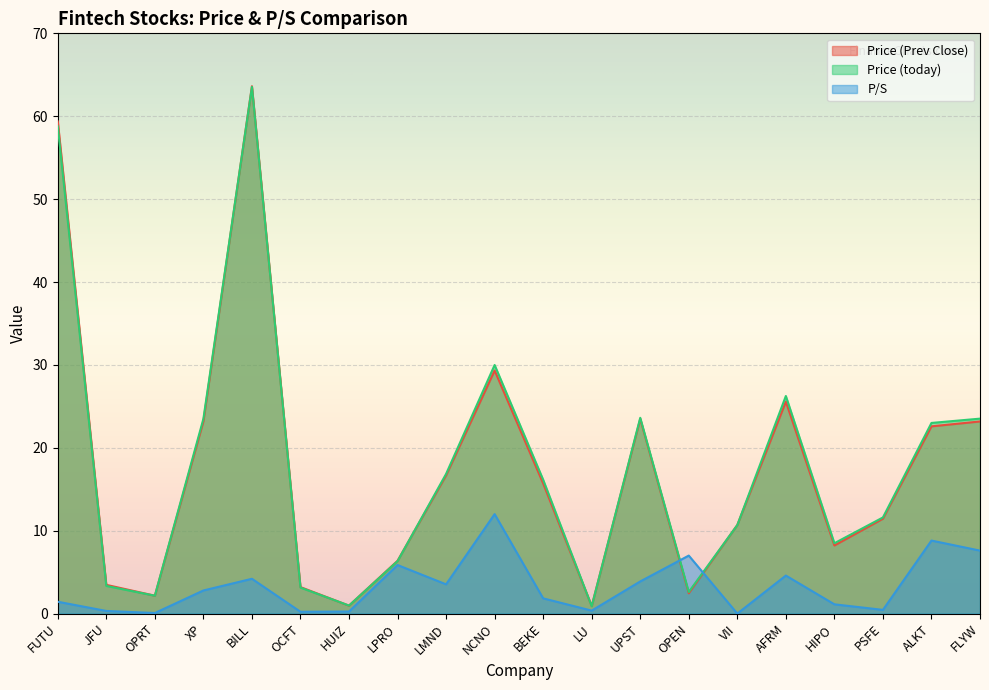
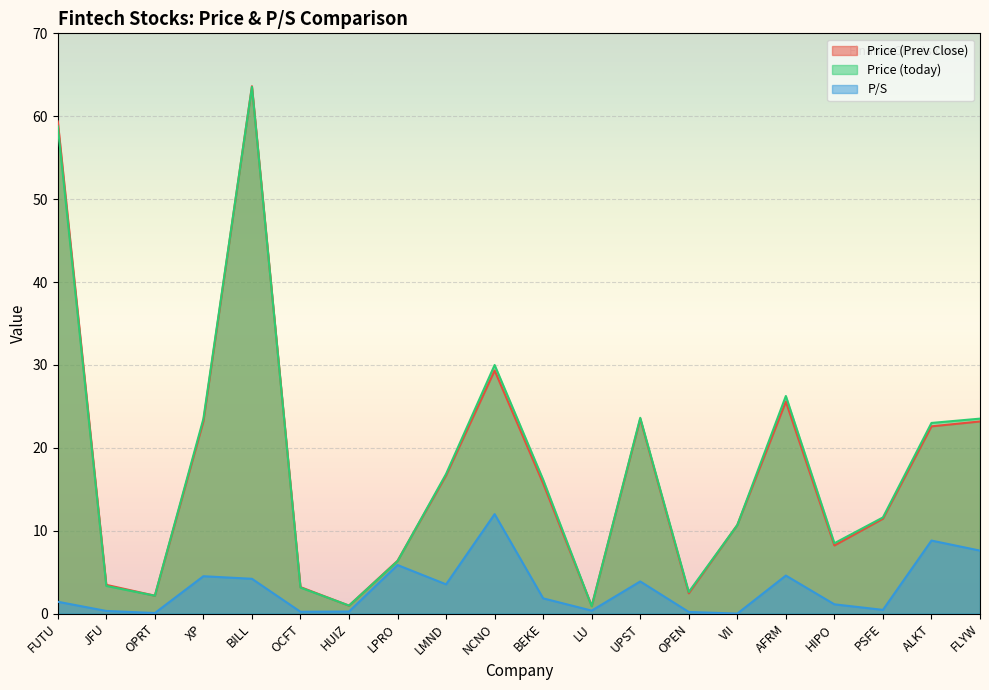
  {
    "Price (Prev Close)": {
      "FUTU": 59,
      "XP": 23,
      "NCNO": 29,
      "BEKE": 16,
      "AFRM": 26,
      "ALKT": 23,
      "FLYW": 23
    },
    "Price (today)": {
      "FUTU": 59,
      "XP": 24,
      "NCNO": 30,
      "BEKE": 16,
      "AFRM": 26,
      "ALKT": 23,
      "FLYW": 24
    },
    "P/S": {
      "FUTU": 1,
      "JFU": 0,
      "OPRT": 0,
-     "XP": 3,
+     "XP": 5,
      "BILL": 4,
      "OCFT": 0,
      "HUIZ": 0,
      "LPRO": 6,
      "LMND": 4,
      "NCNO": 12,
      "BEKE": 2,
      "LU": 0,
      "UPST": 4,
-     "OPEN": 7,
+     "OPEN": 0,
      "VII": 0,
      "AFRM": 5,
      "HIPO": 1,
      "PSFE": 0,
      "ALKT": 9,
      "FLYW": 8
    }
  }
